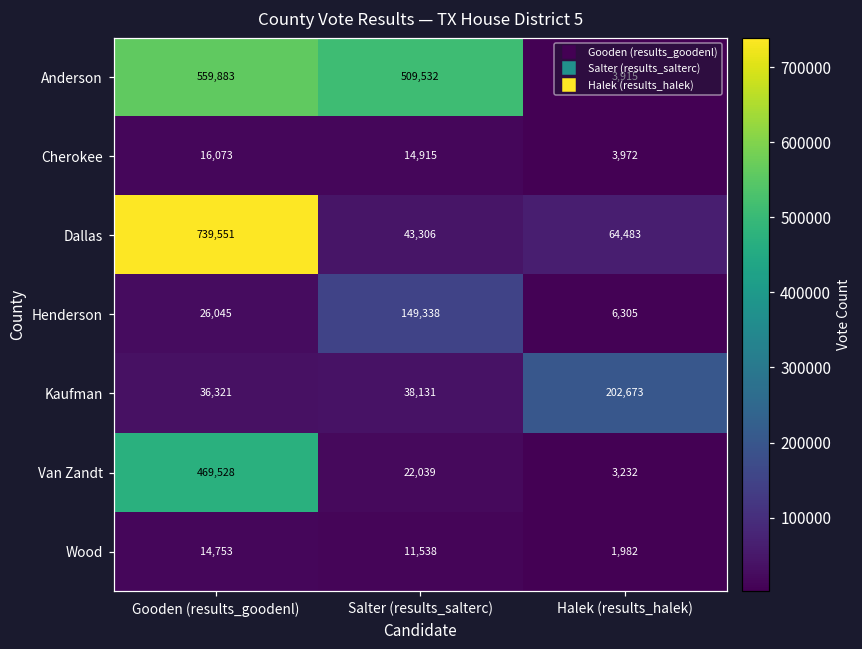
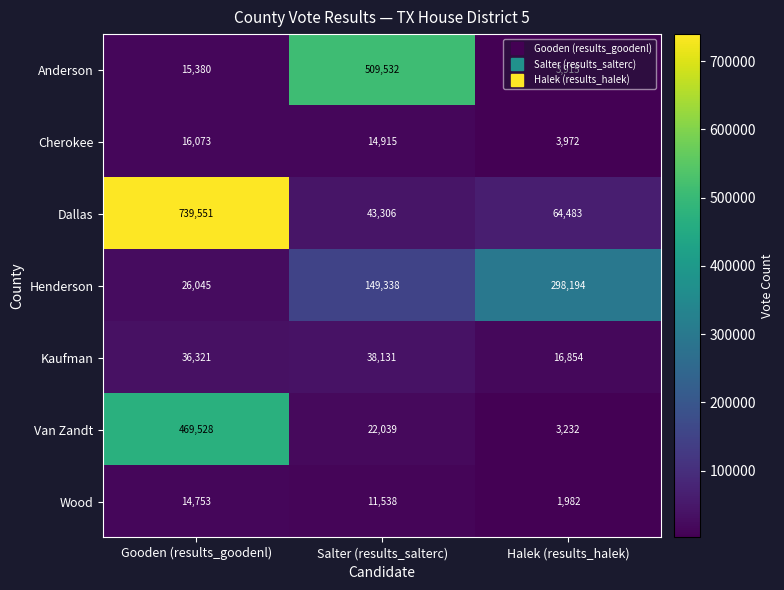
  {
    "Anderson": {
-     "Gooden (results_goodenl)": "559,883",
+     "Gooden (results_goodenl)": "15,380",
      "Salter (results_salterc)": "509,532"
    },
    "Cherokee": {
      "Gooden (results_goodenl)": "16,073",
      "Salter (results_salterc)": "14,915",
      "Halek (results_halek)": "3,972"
    },
    "Dallas": {
      "Gooden (results_goodenl)": "739,551",
      "Salter (results_salterc)": "43,306",
      "Halek (results_halek)": "64,483"
    },
    "Henderson": {
      "Gooden (results_goodenl)": "26,045",
      "Salter (results_salterc)": "149,338",
-     "Halek (results_halek)": "6,305"
+     "Halek (results_halek)": "298,194"
    },
    "Kaufman": {
      "Gooden (results_goodenl)": "36,321",
      "Salter (results_salterc)": "38,131",
-     "Halek (results_halek)": "202,673"
+     "Halek (results_halek)": "16,854"
    },
    "Van Zandt": {
      "Gooden (results_goodenl)": "469,528",
      "Salter (results_salterc)": "22,039",
      "Halek (results_halek)": "3,232"
    },
    "Wood": {
      "Gooden (results_goodenl)": "14,753",
      "Salter (results_salterc)": "11,538",
      "Halek (results_halek)": "1,982"
    }
  }
